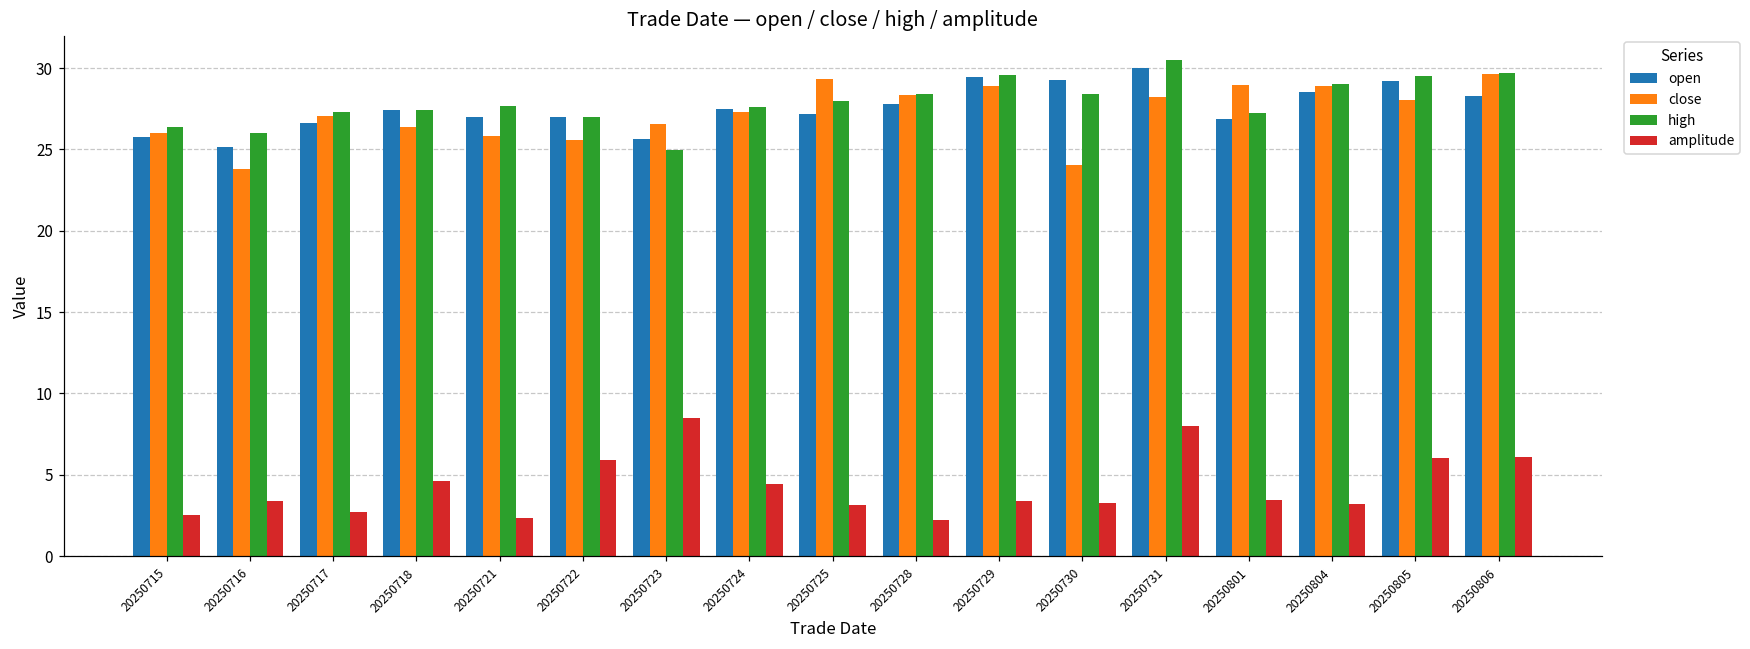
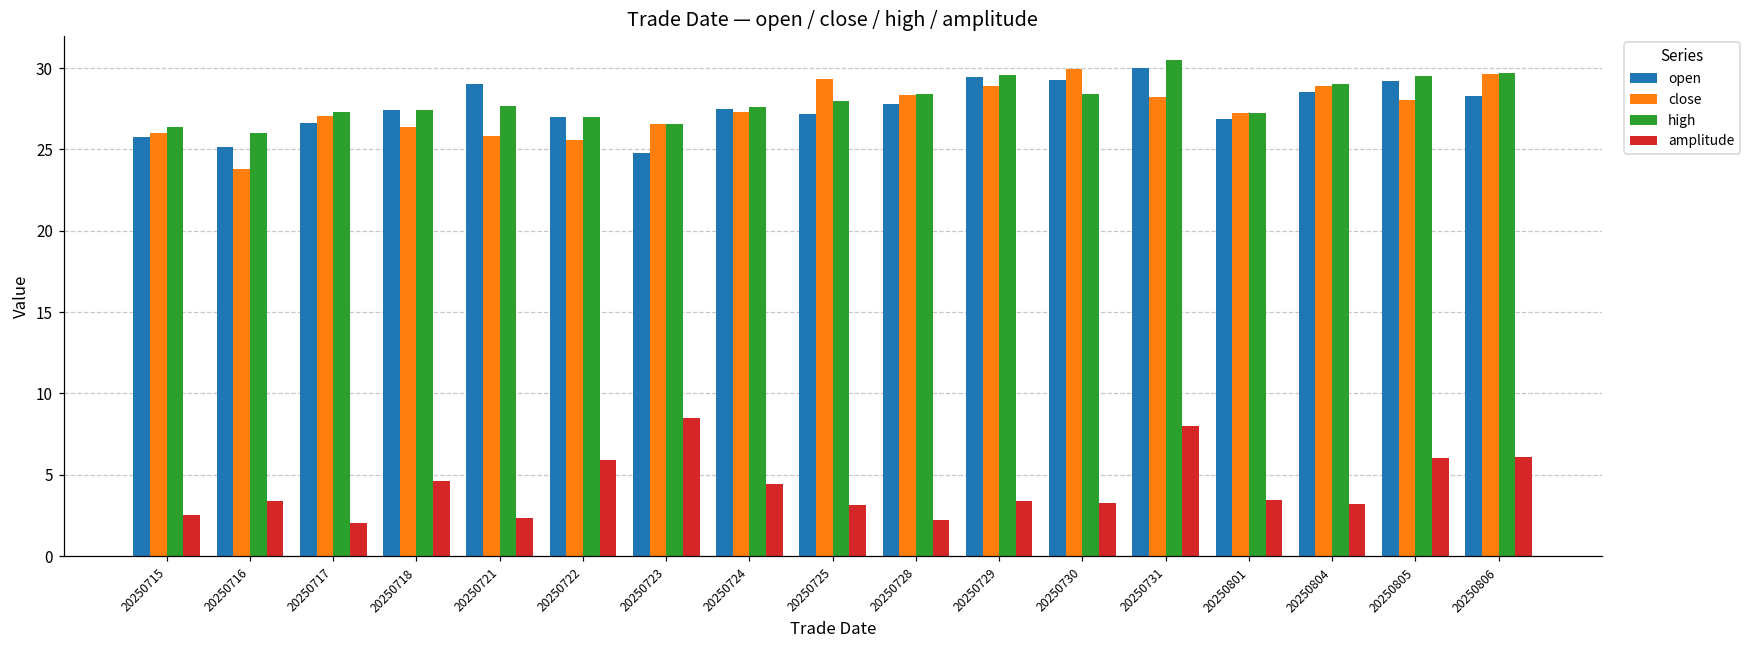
  {
    "open": {
      "20250715": 25.7,
      "20250716": 25.1,
      "20250717": 26.6,
      "20250718": 27.4,
-     "20250721": 27.0,
+     "20250721": 29.0,
      "20250722": 27.0,
-     "20250723": 25.7,
+     "20250723": 24.8,
      "20250724": 27.5,
      "20250725": 27.2,
      "20250728": 27.8,
      "20250729": 29.5,
      "20250730": 29.2,
      "20250731": 30.0,
      "20250801": 26.9,
      "20250804": 28.5,
      "20250805": 29.2,
      "20250806": 28.3
    },
    "close": {
      "20250715": 26.0,
      "20250716": 23.8,
      "20250717": 27.0,
      "20250718": 26.4,
      "20250721": 25.8,
      "20250722": 25.6,
      "20250723": 26.6,
      "20250724": 27.3,
      "20250725": 29.3,
      "20250728": 28.3,
      "20250729": 28.9,
-     "20250730": 24.0,
+     "20250730": 30.0,
      "20250731": 28.2,
-     "20250801": 29.0,
+     "20250801": 27.2,
      "20250804": 28.9,
      "20250805": 28.0,
      "20250806": 29.7
    },
    "high": {
      "20250715": 26.4,
      "20250716": 26.0,
      "20250717": 27.3,
      "20250718": 27.4,
      "20250721": 27.6,
      "20250722": 27.0,
-     "20250723": 25.0,
+     "20250723": 26.6,
      "20250724": 27.6,
      "20250725": 28.0,
      "20250728": 28.4,
      "20250729": 29.6,
      "20250730": 28.4,
      "20250731": 30.5,
      "20250801": 27.3,
      "20250804": 29.0,
      "20250805": 29.5,
      "20250806": 29.7
    },
    "amplitude": {
      "20250715": 2.5,
      "20250716": 3.4,
-     "20250717": 2.7,
+     "20250717": 2.1,
      "20250718": 4.6,
      "20250721": 2.4,
      "20250722": 5.9,
      "20250723": 8.5,
      "20250724": 4.4,
      "20250725": 3.1,
      "20250728": 2.3,
      "20250729": 3.4,
      "20250730": 3.3,
      "20250731": 8.0,
      "20250801": 3.4,
      "20250804": 3.2,
      "20250805": 6.0,
      "20250806": 6.1
    }
  }
